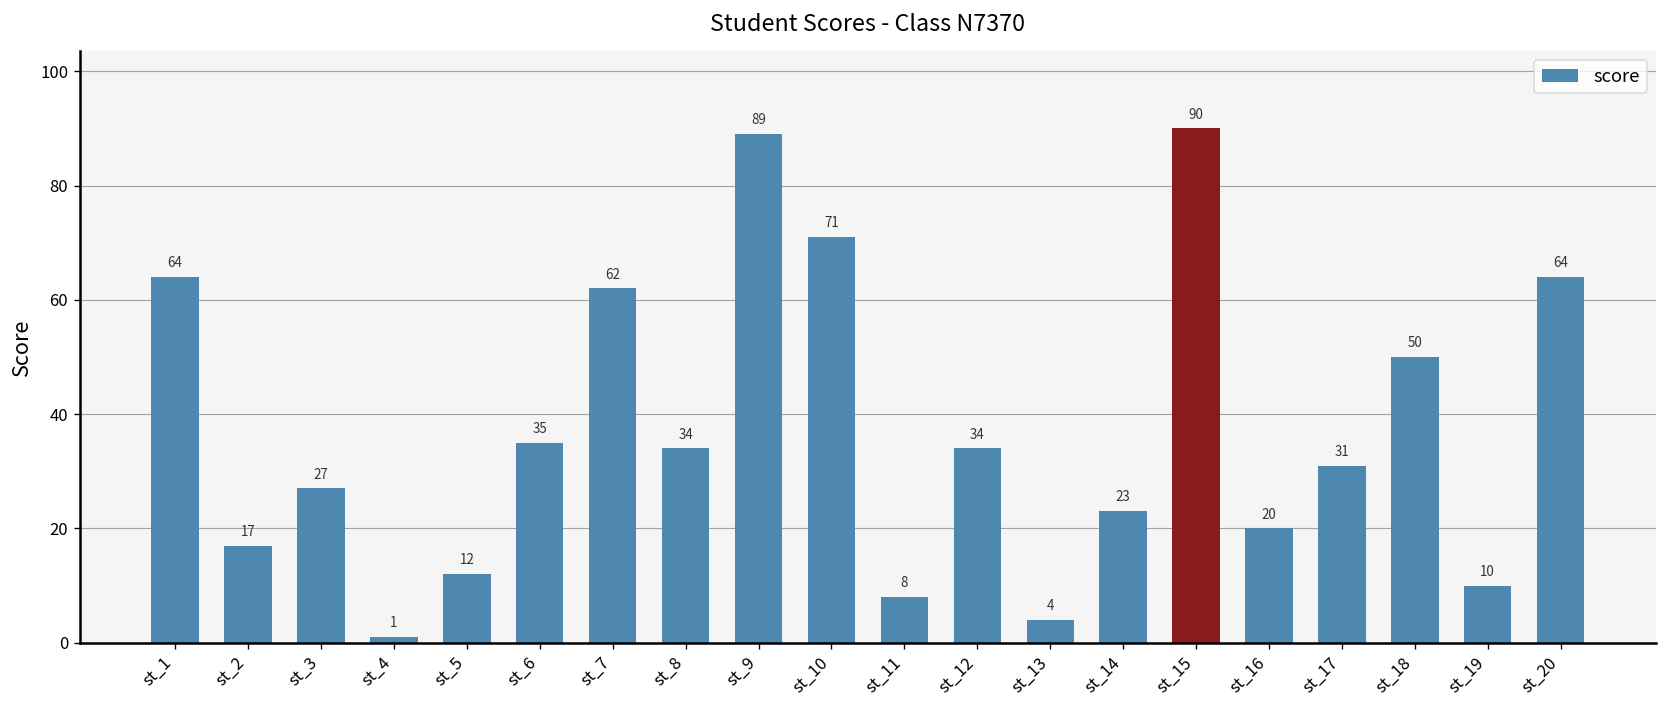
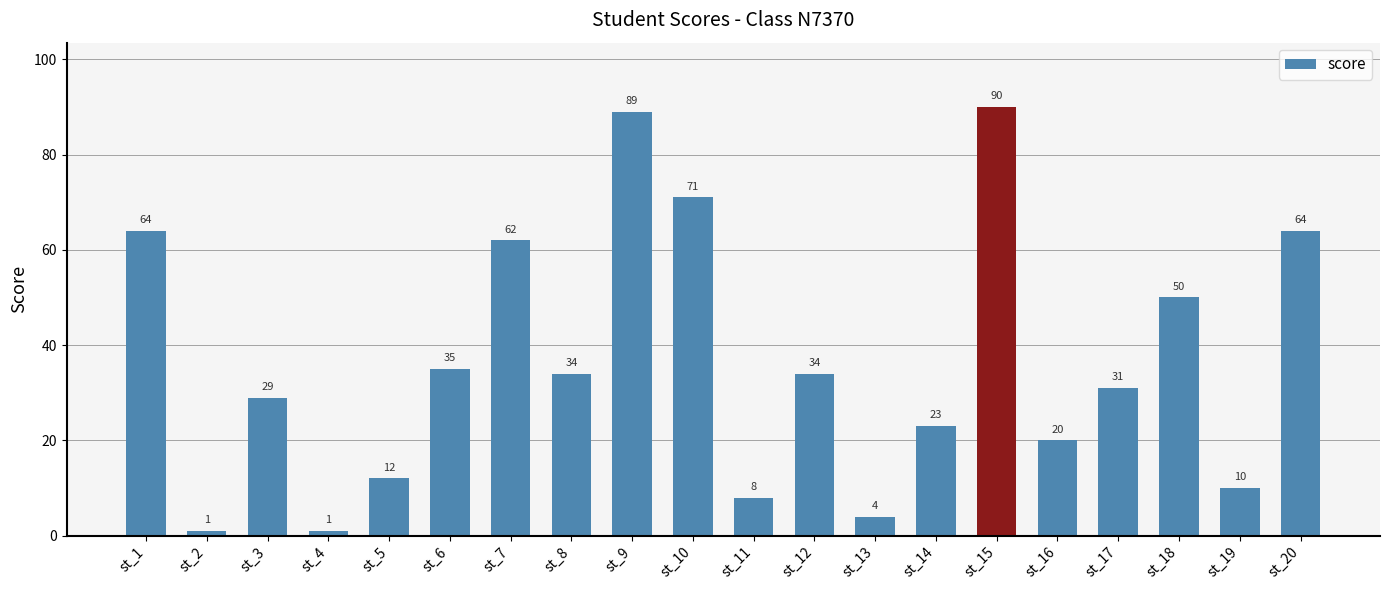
  {
    "st_1": 64,
-   "st_2": 17,
-   "st_3": 27,
+   "st_2": 1,
+   "st_3": 29,
    "st_4": 1,
    "st_5": 12,
    "st_6": 35,
    "st_7": 62,
    "st_8": 34,
    "st_9": 89,
    "st_10": 71,
    "st_11": 8,
    "st_12": 34,
    "st_13": 4,
    "st_14": 23,
    "st_15": 90,
    "st_16": 20,
    "st_17": 31,
    "st_18": 50,
    "st_19": 10,
    "st_20": 64
  }
